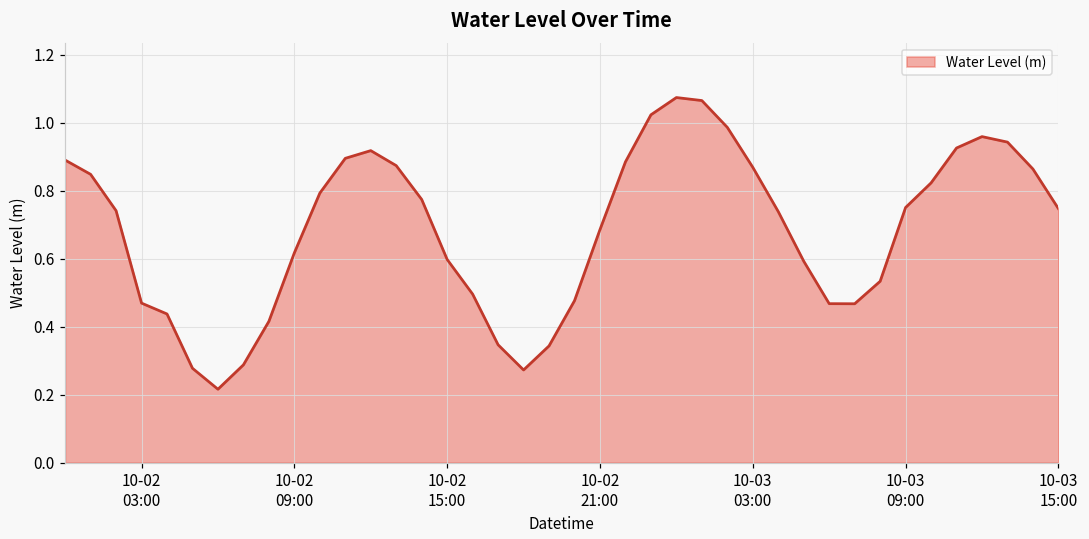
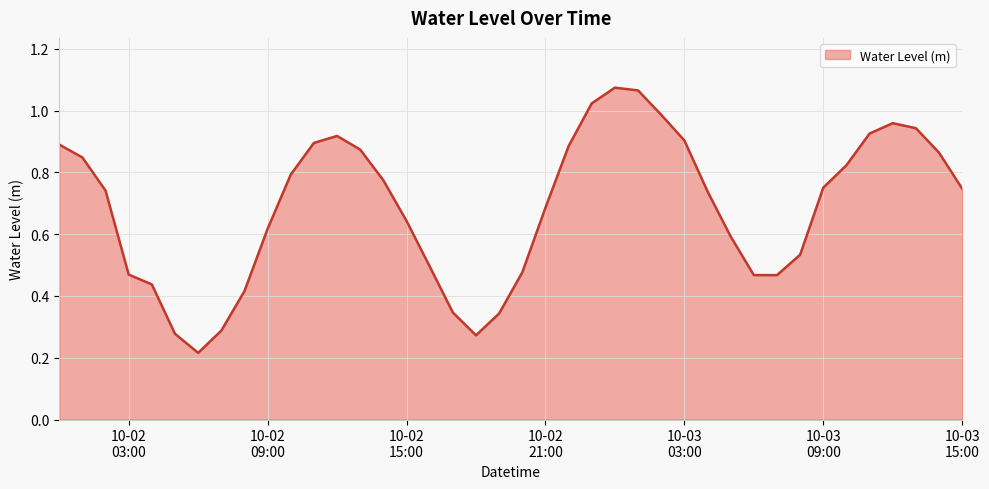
  {
    "10-02 03:00": 0.47,
    "10-02 09:00": 0.62,
-   "10-02 15:00": 0.60,
+   "10-02 15:00": 0.64,
    "10-02 21:00": 0.69,
-   "10-03 03:00": 0.87,
+   "10-03 03:00": 0.90,
    "10-03 09:00": 0.75,
    "10-03 15:00": 0.75
  }
